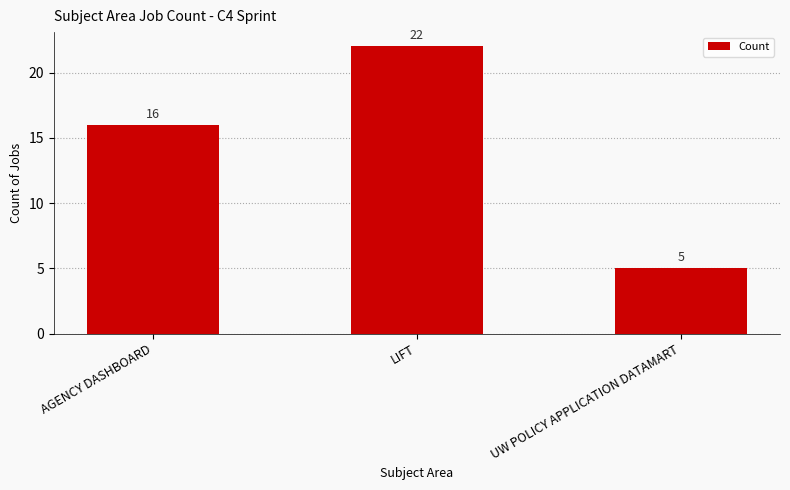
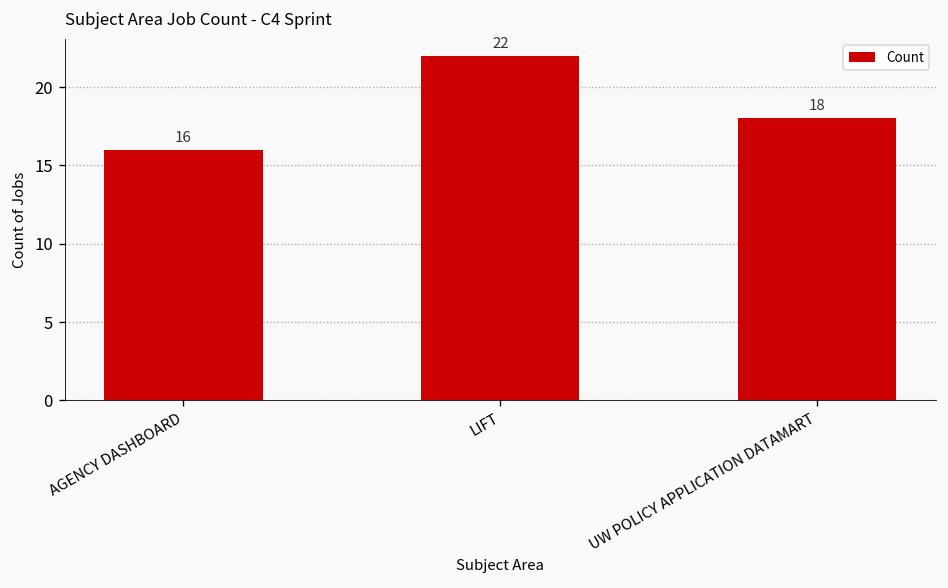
  {
    "AGENCY DASHBOARD": 16,
    "LIFT": 22,
-   "UW POLICY APPLICATION DATAMART": 5
+   "UW POLICY APPLICATION DATAMART": 18
  }
